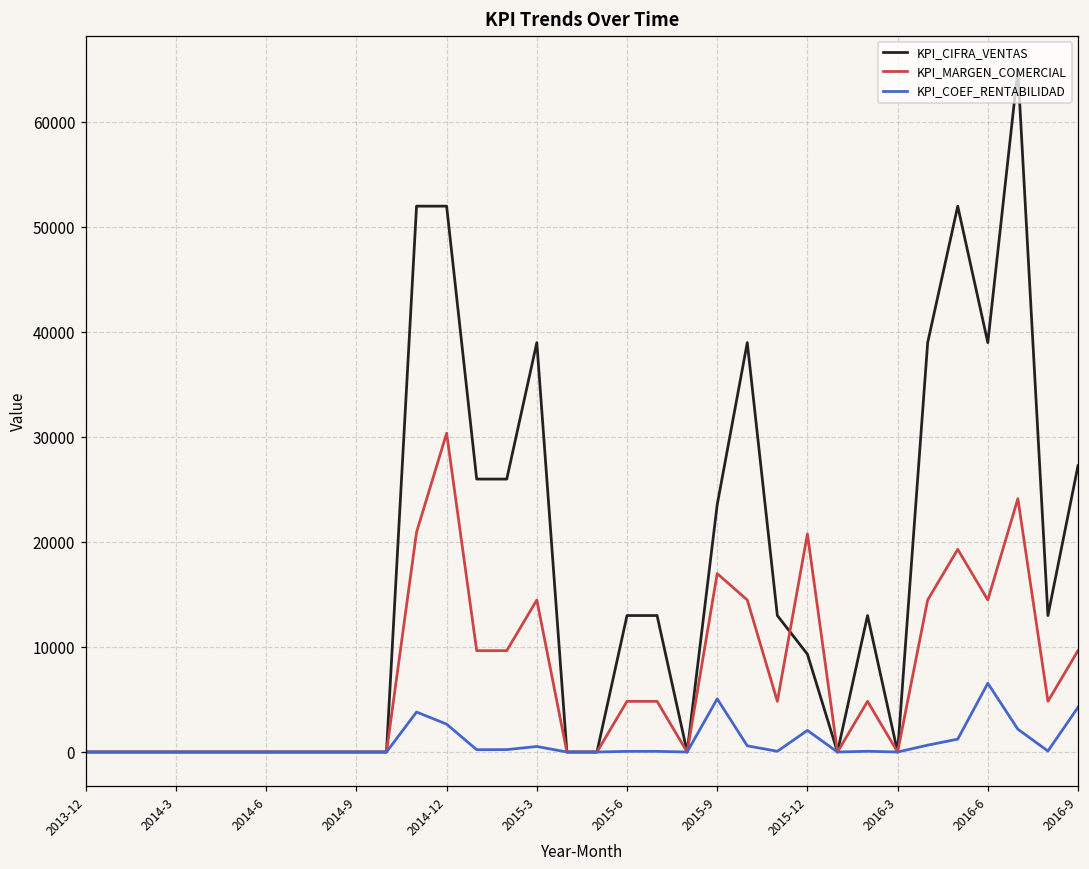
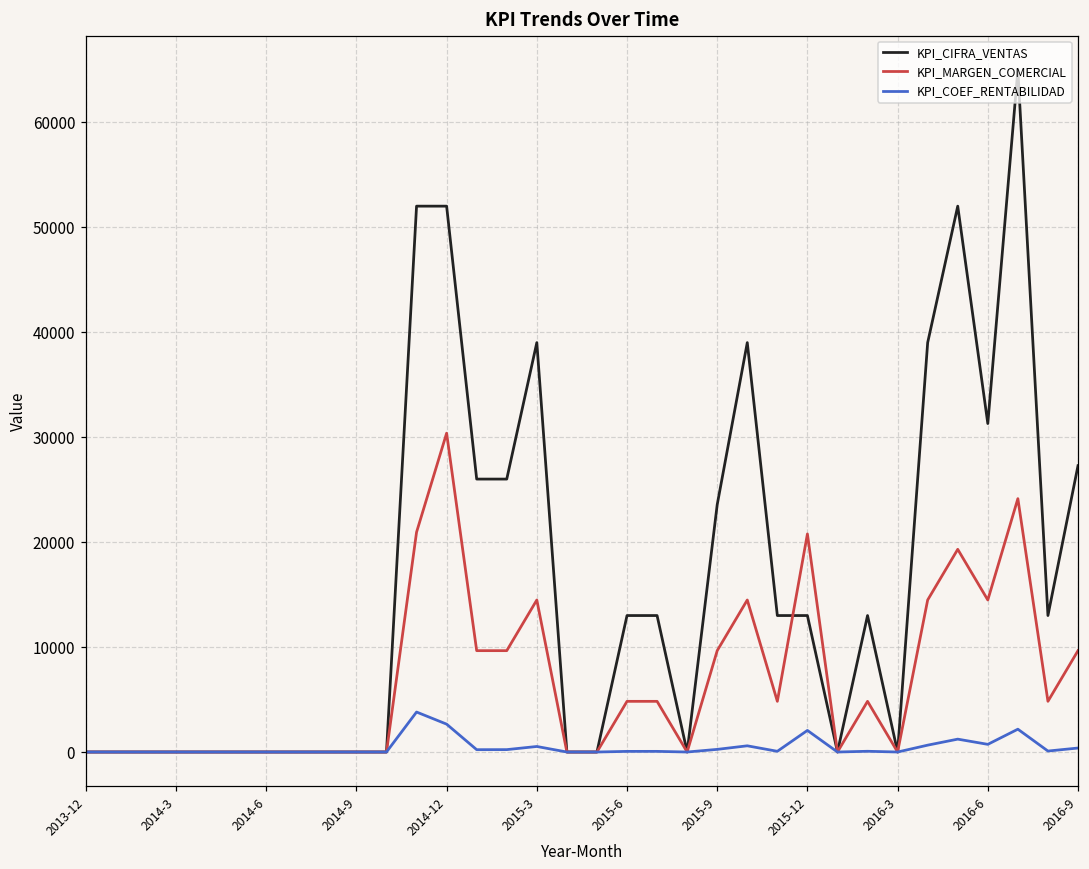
  {
    "KPI_CIFRA_VENTAS": {
      "2014-12": 52000,
      "2015-3": 39000,
      "2015-6": 13000,
      "2015-9": 24000,
-     "2015-12": 9000,
-     "2016-6": 39000,
+     "2015-12": 13000,
+     "2016-6": 31000,
      "2016-9": 27000
    },
    "KPI_MARGEN_COMERCIAL": {
      "2014-12": 30000,
      "2015-3": 14000,
      "2015-6": 5000,
-     "2015-9": 17000,
+     "2015-9": 10000,
      "2015-12": 21000,
      "2016-6": 14000,
      "2016-9": 10000
    },
    "KPI_COEF_RENTABILIDAD": {
      "2014-12": 3000,
      "2015-3": 1000,
      "2015-6": 0,
-     "2015-9": 5000,
+     "2015-9": 0,
      "2015-12": 2000,
-     "2016-6": 7000,
-     "2016-9": 4000
+     "2016-6": 1000,
+     "2016-9": 0
    }
  }
